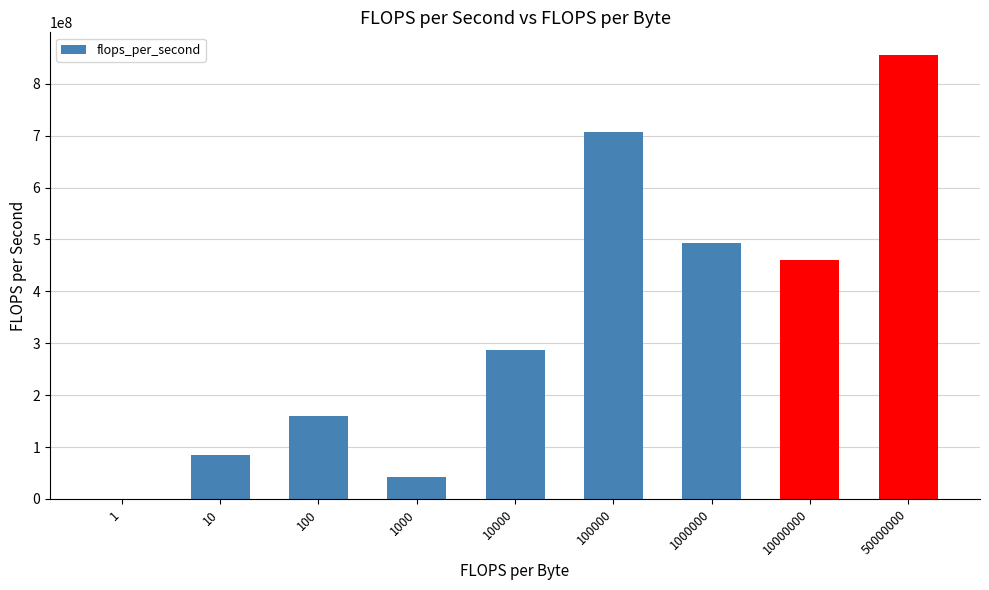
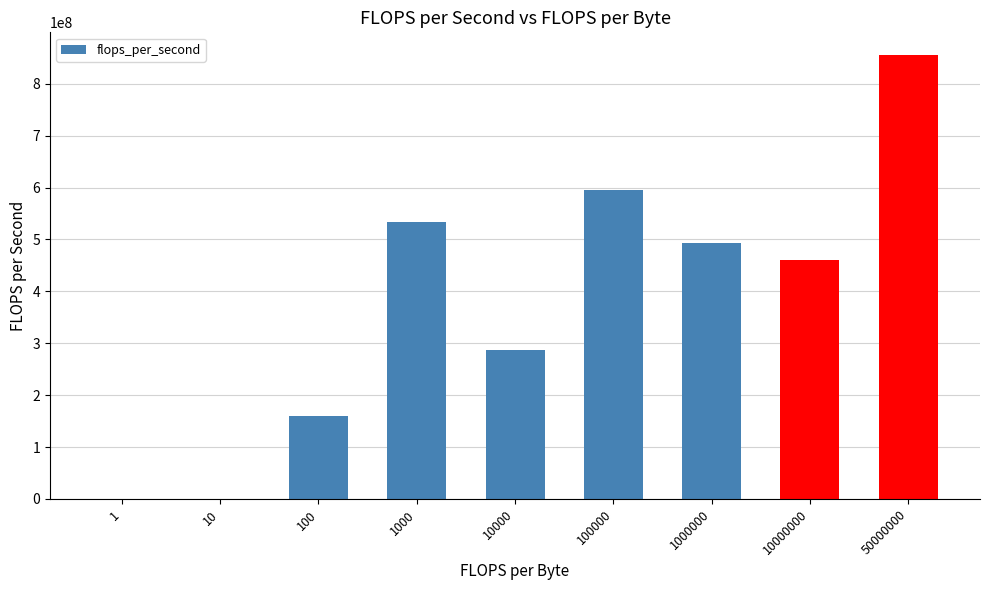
  {
-   "10": 80000000,
+   "10": 0,
    "100": 160000000,
-   "1000": 40000000,
+   "1000": 530000000,
    "10000": 290000000,
-   "100000": 710000000,
+   "100000": 600000000,
    "1000000": 490000000,
    "10000000": 460000000,
    "50000000": 860000000
  }
